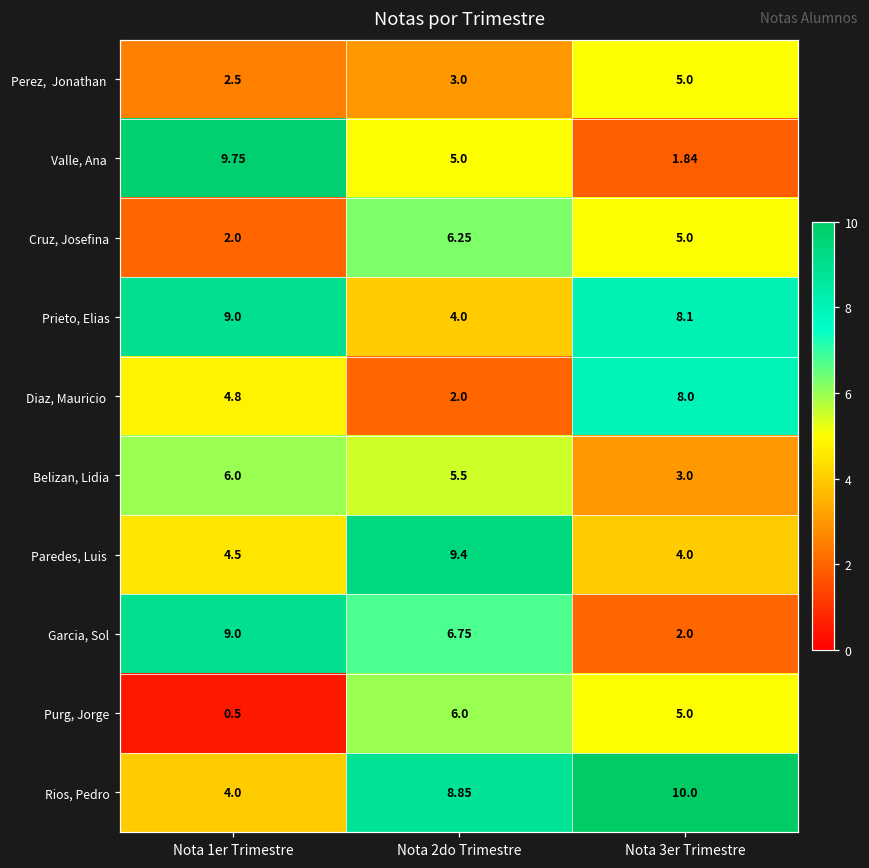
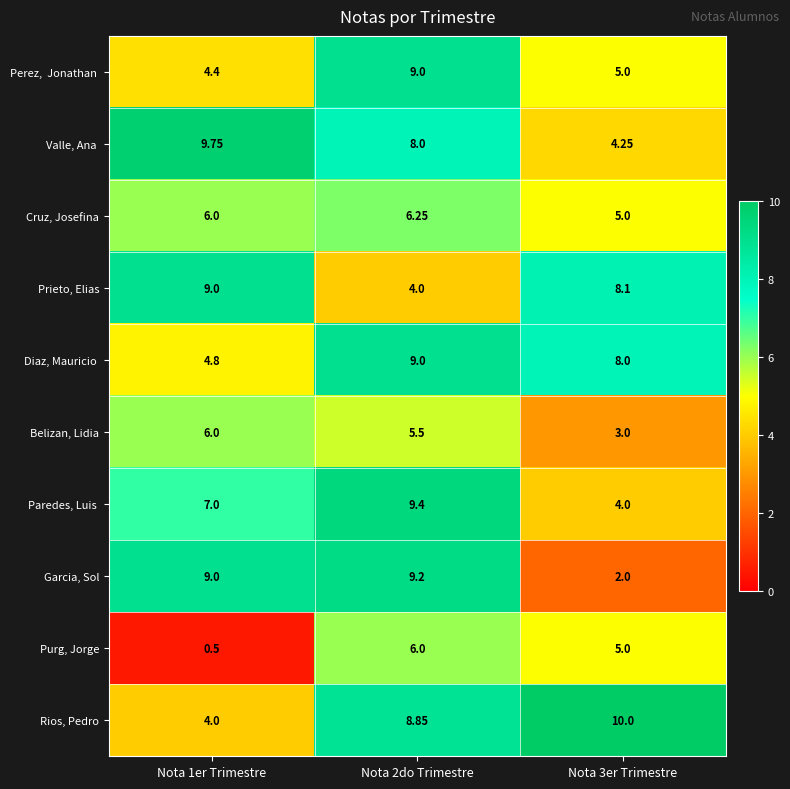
  {
    "Perez, Jonathan": {
-     "Nota 1er Trimestre": 2.5,
-     "Nota 2do Trimestre": 3.0,
+     "Nota 1er Trimestre": 4.4,
+     "Nota 2do Trimestre": 9.0,
      "Nota 3er Trimestre": 5.0
    },
    "Valle, Ana": {
      "Nota 1er Trimestre": 9.75,
-     "Nota 2do Trimestre": 5.0,
-     "Nota 3er Trimestre": 1.84
+     "Nota 2do Trimestre": 8.0,
+     "Nota 3er Trimestre": 4.25
    },
    "Cruz, Josefina": {
-     "Nota 1er Trimestre": 2.0,
+     "Nota 1er Trimestre": 6.0,
      "Nota 2do Trimestre": 6.25,
      "Nota 3er Trimestre": 5.0
    },
    "Prieto, Elias": {
      "Nota 1er Trimestre": 9.0,
      "Nota 2do Trimestre": 4.0,
      "Nota 3er Trimestre": 8.1
    },
    "Diaz, Mauricio": {
      "Nota 1er Trimestre": 4.8,
-     "Nota 2do Trimestre": 2.0,
+     "Nota 2do Trimestre": 9.0,
      "Nota 3er Trimestre": 8.0
    },
    "Belizan, Lidia": {
      "Nota 1er Trimestre": 6.0,
      "Nota 2do Trimestre": 5.5,
      "Nota 3er Trimestre": 3.0
    },
    "Paredes, Luis": {
-     "Nota 1er Trimestre": 4.5,
+     "Nota 1er Trimestre": 7.0,
      "Nota 2do Trimestre": 9.4,
      "Nota 3er Trimestre": 4.0
    },
    "Garcia, Sol": {
      "Nota 1er Trimestre": 9.0,
-     "Nota 2do Trimestre": 6.75,
+     "Nota 2do Trimestre": 9.2,
      "Nota 3er Trimestre": 2.0
    },
    "Purg, Jorge": {
      "Nota 1er Trimestre": 0.5,
      "Nota 2do Trimestre": 6.0,
      "Nota 3er Trimestre": 5.0
    },
    "Rios, Pedro": {
      "Nota 1er Trimestre": 4.0,
      "Nota 2do Trimestre": 8.85,
      "Nota 3er Trimestre": 10.0
    }
  }
